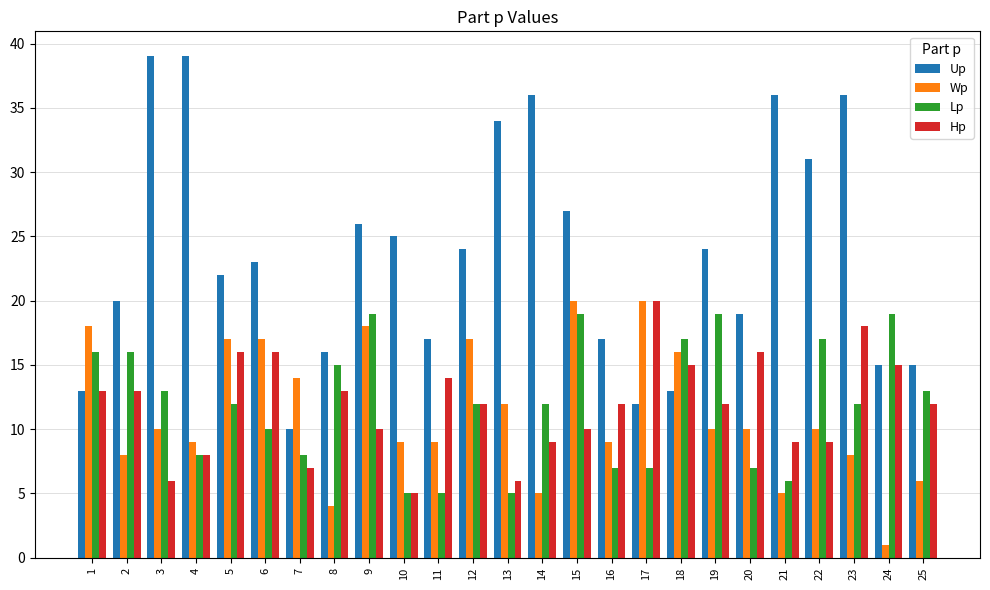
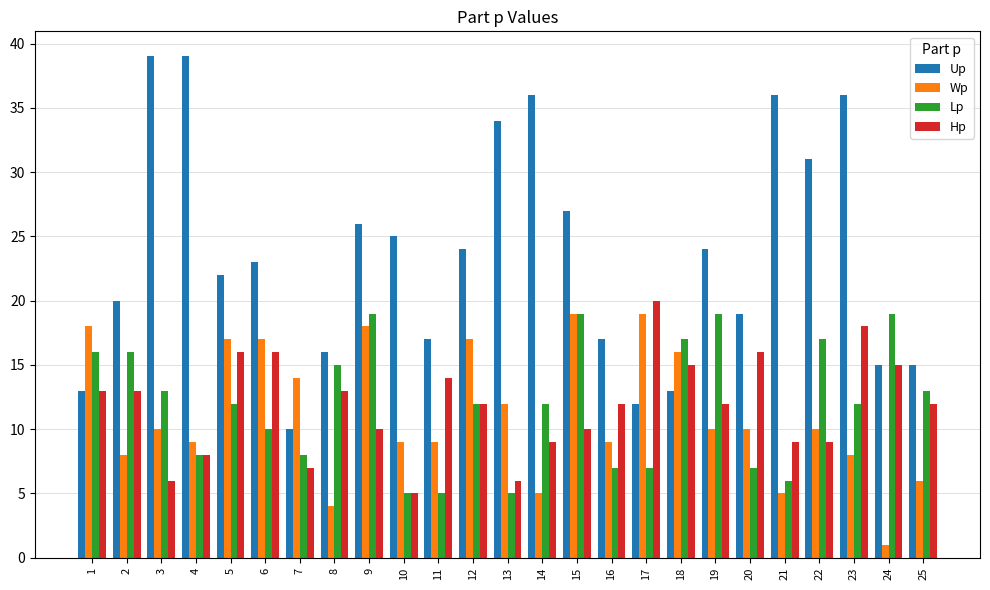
  {
    "Up": {
      "1": 13,
      "2": 20,
      "3": 39,
      "4": 39,
      "5": 22,
      "6": 23,
      "7": 10,
      "8": 16,
      "9": 26,
      "10": 25,
      "11": 17,
      "12": 24,
      "13": 34,
      "14": 36,
      "15": 27,
      "16": 17,
      "17": 12,
      "18": 13,
      "19": 24,
      "20": 19,
      "21": 36,
      "22": 31,
      "23": 36,
      "24": 15,
      "25": 15
    },
    "Wp": {
      "1": 18,
      "2": 8,
      "3": 10,
      "4": 9,
      "5": 17,
      "6": 17,
      "7": 14,
      "8": 4,
      "9": 18,
      "10": 9,
      "11": 9,
      "12": 17,
      "13": 12,
      "14": 5,
-     "15": 20,
+     "15": 19,
      "16": 9,
-     "17": 20,
+     "17": 19,
      "18": 16,
      "19": 10,
      "20": 10,
      "21": 5,
      "22": 10,
      "23": 8,
      "24": 1,
      "25": 6
    },
    "Lp": {
      "1": 16,
      "2": 16,
      "3": 13,
      "4": 8,
      "5": 12,
      "6": 10,
      "7": 8,
      "8": 15,
      "9": 19,
      "10": 5,
      "11": 5,
      "12": 12,
      "13": 5,
      "14": 12,
      "15": 19,
      "16": 7,
      "17": 7,
      "18": 17,
      "19": 19,
      "20": 7,
      "21": 6,
      "22": 17,
      "23": 12,
      "24": 19,
      "25": 13
    },
    "Hp": {
      "1": 13,
      "2": 13,
      "3": 6,
      "4": 8,
      "5": 16,
      "6": 16,
      "7": 7,
      "8": 13,
      "9": 10,
      "10": 5,
      "11": 14,
      "12": 12,
      "13": 6,
      "14": 9,
      "15": 10,
      "16": 12,
      "17": 20,
      "18": 15,
      "19": 12,
      "20": 16,
      "21": 9,
      "22": 9,
      "23": 18,
      "24": 15,
      "25": 12
    }
  }
